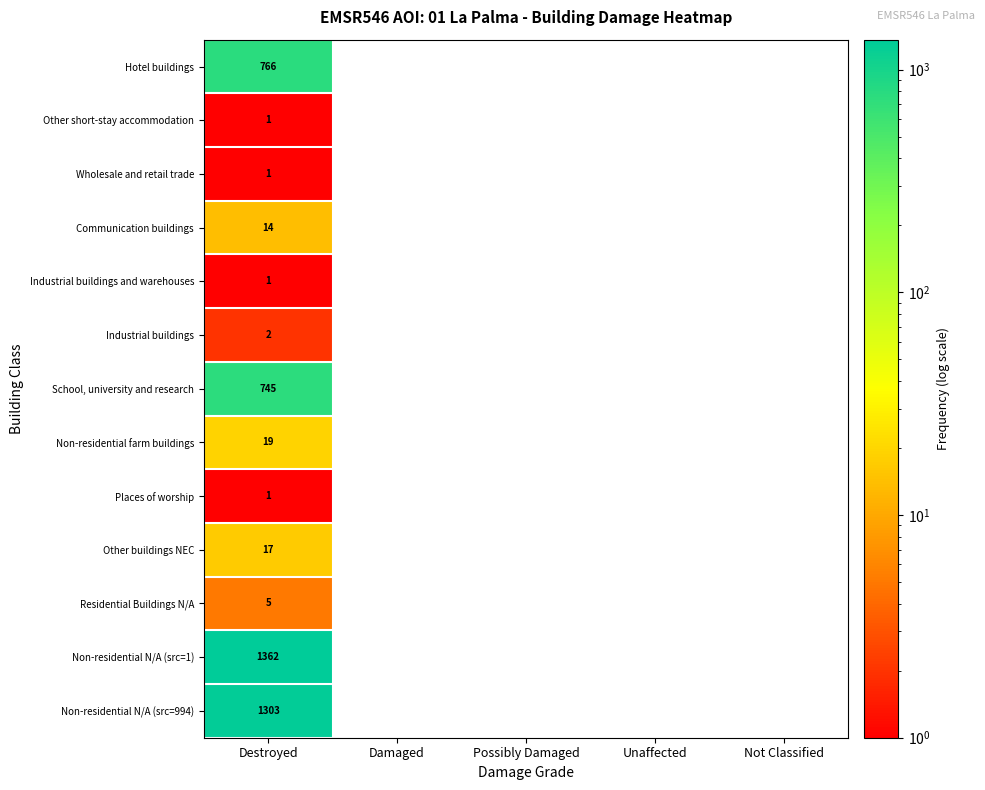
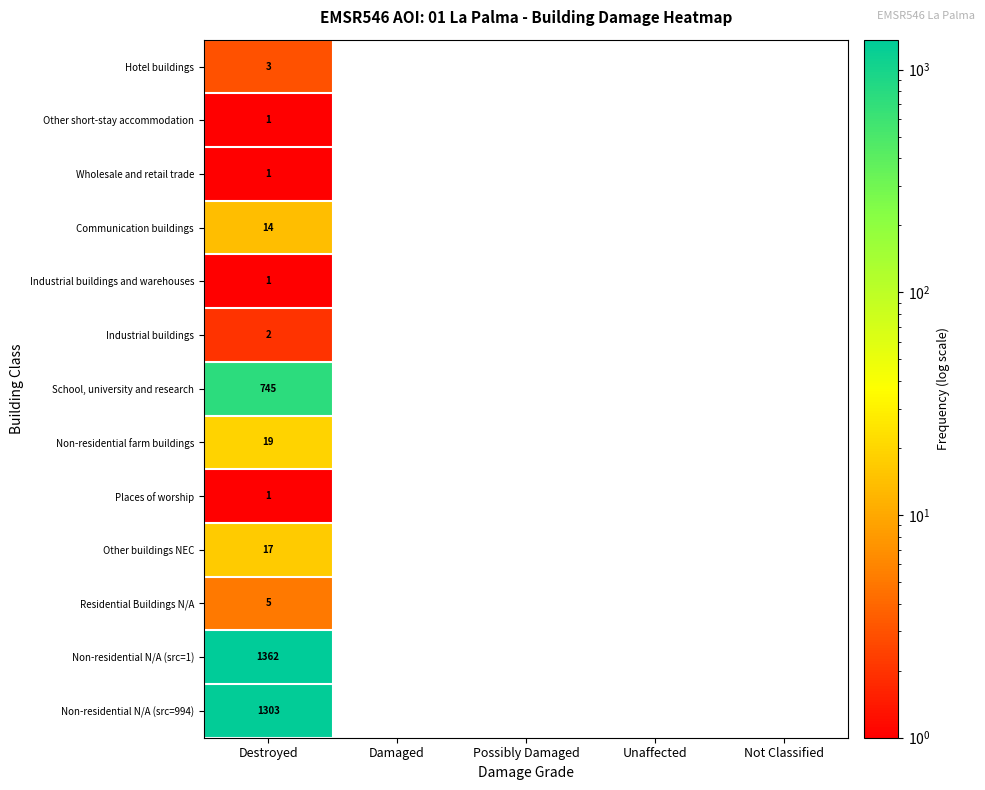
  {
    "Hotel buildings": {
-     "Destroyed": 766
+     "Destroyed": 3
    },
    "Other short-stay accommodation": {
      "Destroyed": 1
    },
    "Wholesale and retail trade": {
      "Destroyed": 1
    },
    "Communication buildings": {
      "Destroyed": 14
    },
    "Industrial buildings and warehouses": {
      "Destroyed": 1
    },
    "Industrial buildings": {
      "Destroyed": 2
    },
    "School, university and research": {
      "Destroyed": 745
    },
    "Non-residential farm buildings": {
      "Destroyed": 19
    },
    "Places of worship": {
      "Destroyed": 1
    },
    "Other buildings NEC": {
      "Destroyed": 17
    },
    "Residential Buildings N/A": {
      "Destroyed": 5
    },
    "Non-residential N/A (src=1)": {
      "Destroyed": 1362
    },
    "Non-residential N/A (src=994)": {
      "Destroyed": 1303
    }
  }
